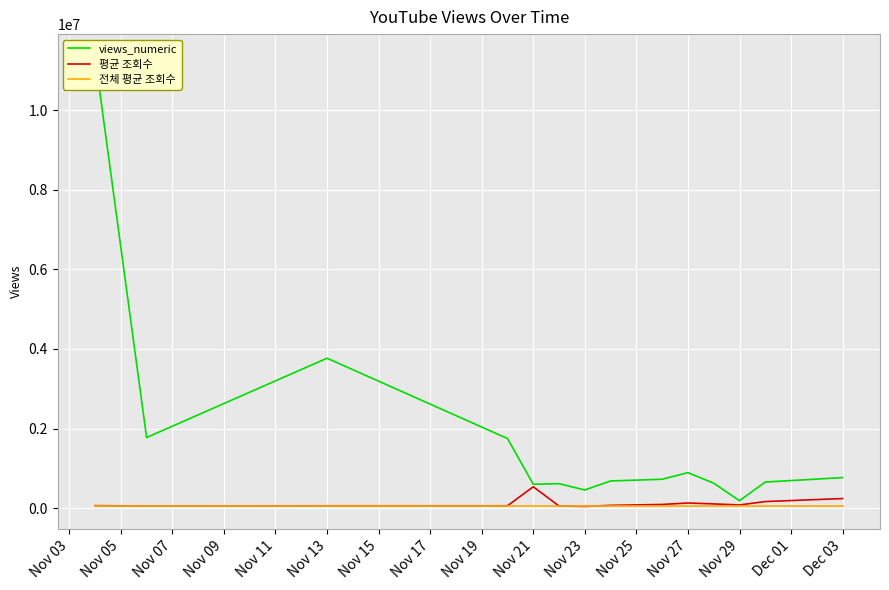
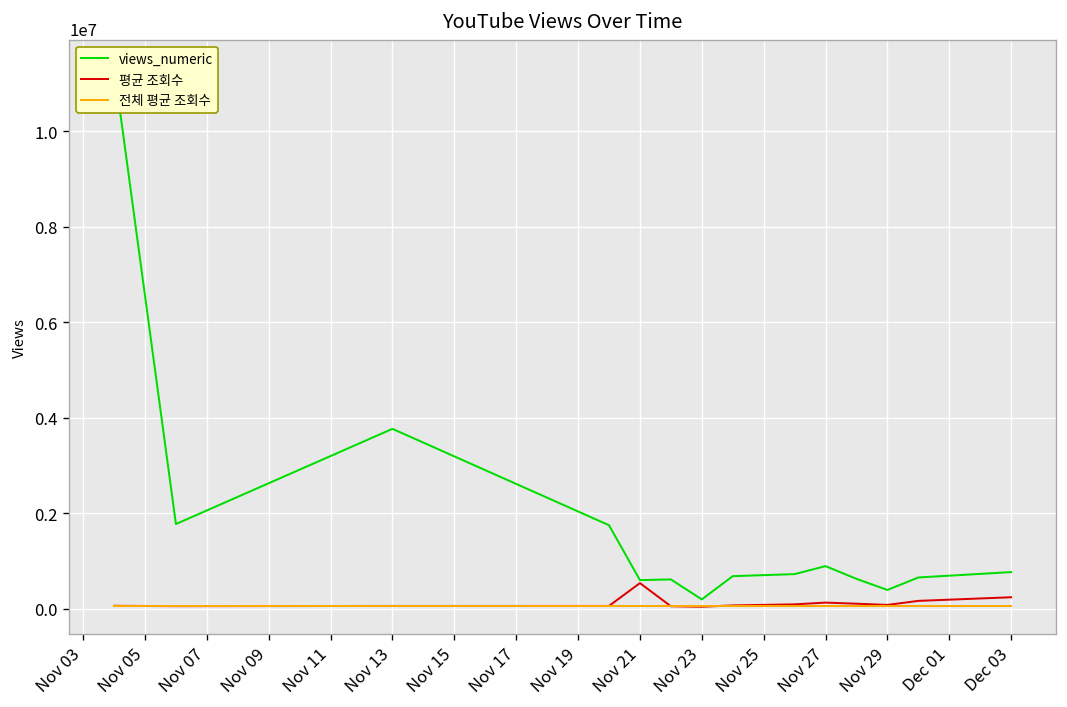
  {
    "views_numeric": {
      "Nov 13": 3800000,
-     "Nov 23": 500000,
+     "Nov 23": 200000,
      "Nov 27": 900000,
-     "Nov 29": 200000,
+     "Nov 29": 400000,
      "Dec 03": 800000
    },
    "평균 조회수": {
      "Nov 27": 100000,
      "Dec 03": 200000
    },
    "전체 평균 조회수": {
      "Nov 21": 0,
      "Nov 27": 0,
      "Dec 03": 0
    }
  }
